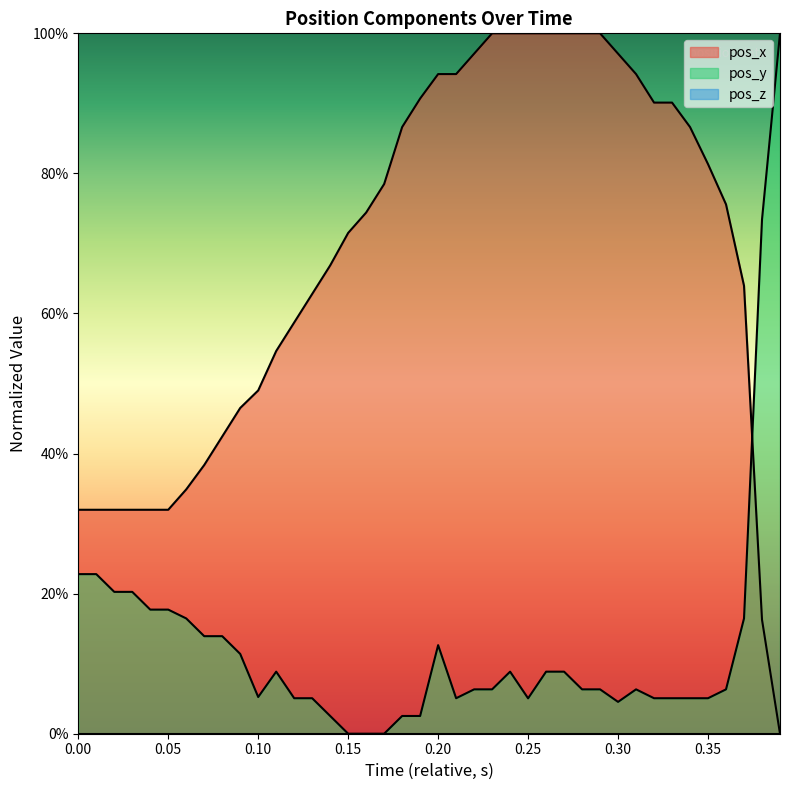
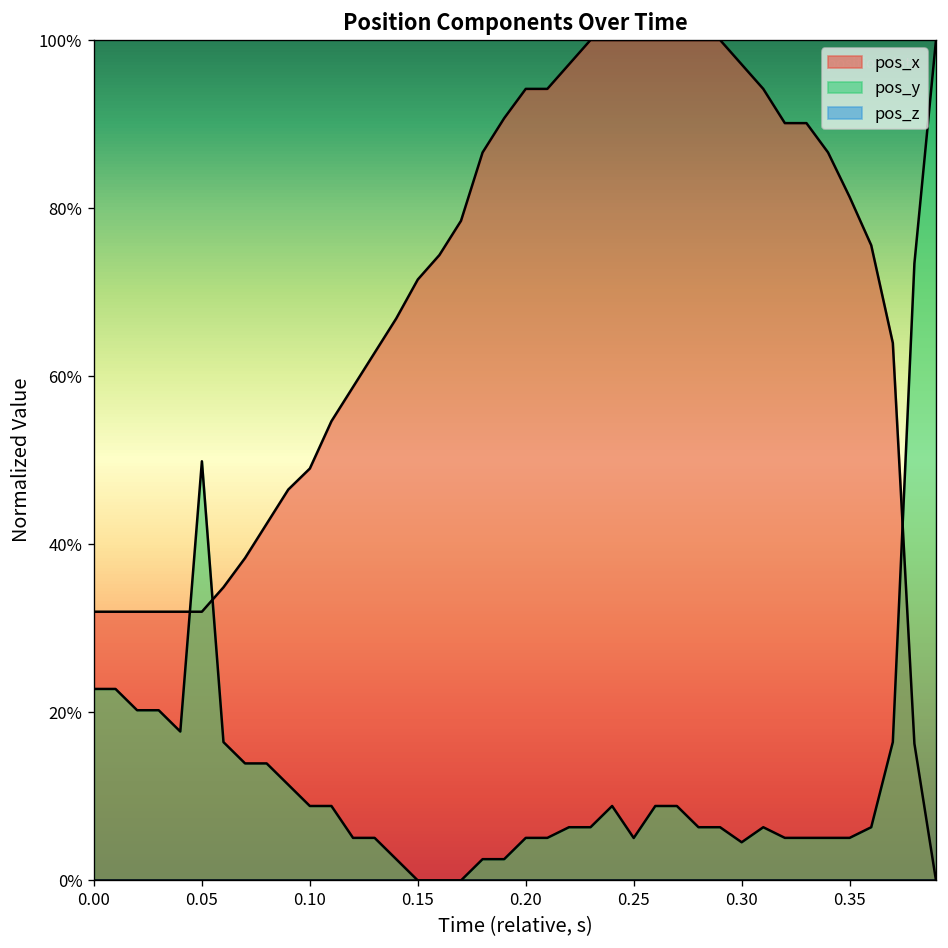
  {
    "pos_x": {
      "0.00": "32%",
      "0.05": "32%",
      "0.10": "49%",
      "0.15": "72%",
      "0.20": "94%",
      "0.25": "100%",
      "0.30": "97%",
      "0.35": "81%"
    },
    "pos_y": {
      "0.00": "23%",
-     "0.05": "18%",
-     "0.10": "5%",
-     "0.20": "13%",
+     "0.05": "50%",
+     "0.10": "9%",
+     "0.20": "5%",
      "0.25": "5%",
      "0.30": "5%",
      "0.35": "5%"
    },
    "pos_z": {
      "0.00": "0%",
      "0.05": "0%",
      "0.10": "0%",
      "0.20": "0%",
      "0.25": "0%",
      "0.30": "0%",
      "0.35": "0%"
    }
  }
